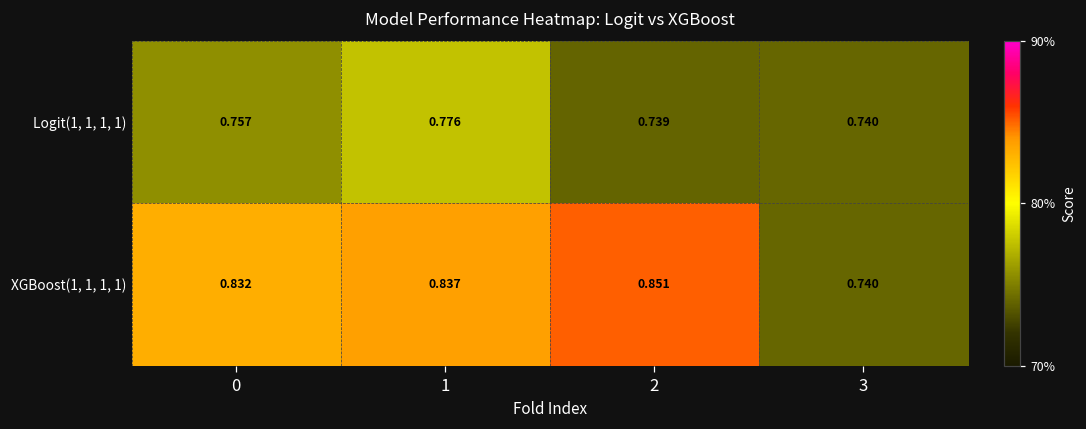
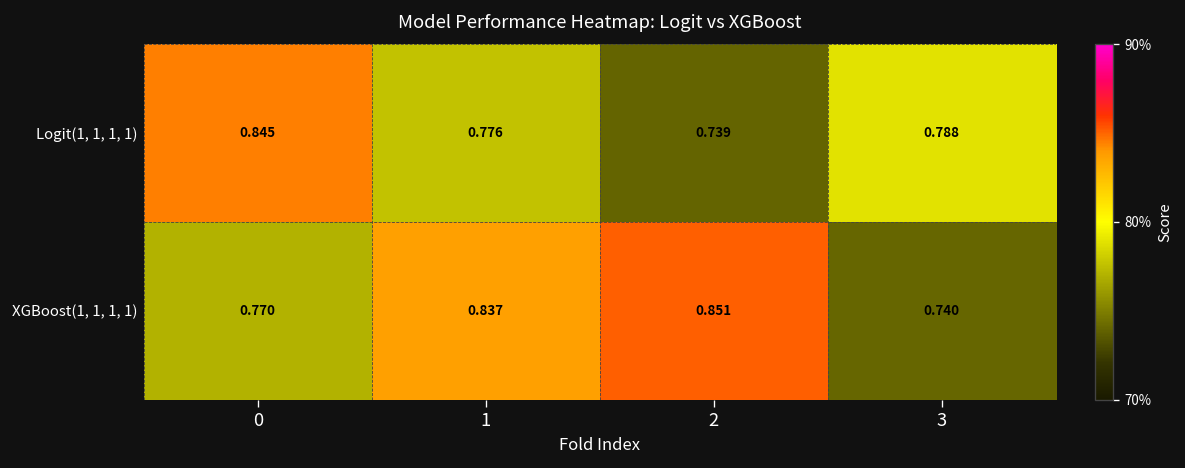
  {
    "Logit(1, 1, 1, 1)": {
-     "0": 0.757,
+     "0": 0.845,
      "1": 0.776,
      "2": 0.739,
-     "3": 0.740
+     "3": 0.788
    },
    "XGBoost(1, 1, 1, 1)": {
-     "0": 0.832,
+     "0": 0.770,
      "1": 0.837,
      "2": 0.851,
      "3": 0.740
    }
  }
